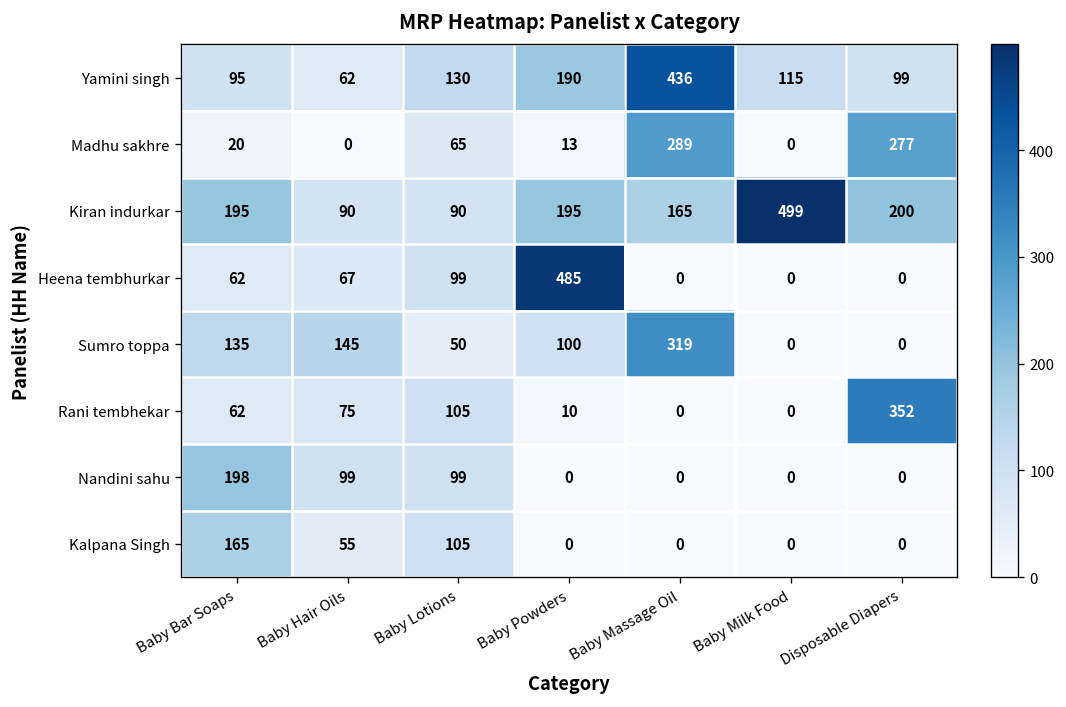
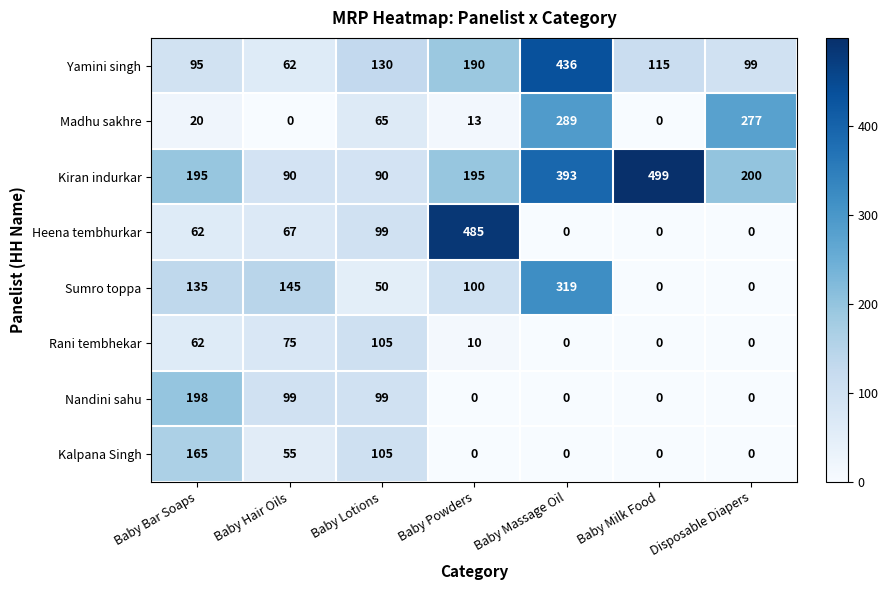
  {
    "Yamini singh": {
      "Baby Bar Soaps": 95,
      "Baby Hair Oils": 62,
      "Baby Lotions": 130,
      "Baby Powders": 190,
      "Baby Massage Oil": 436,
      "Baby Milk Food": 115,
      "Disposable Diapers": 99
    },
    "Madhu sakhre": {
      "Baby Bar Soaps": 20,
      "Baby Hair Oils": 0,
      "Baby Lotions": 65,
      "Baby Powders": 13,
      "Baby Massage Oil": 289,
      "Baby Milk Food": 0,
      "Disposable Diapers": 277
    },
    "Kiran indurkar": {
      "Baby Bar Soaps": 195,
      "Baby Hair Oils": 90,
      "Baby Lotions": 90,
      "Baby Powders": 195,
-     "Baby Massage Oil": 165,
+     "Baby Massage Oil": 393,
      "Baby Milk Food": 499,
      "Disposable Diapers": 200
    },
    "Heena tembhurkar": {
      "Baby Bar Soaps": 62,
      "Baby Hair Oils": 67,
      "Baby Lotions": 99,
      "Baby Powders": 485,
      "Baby Massage Oil": 0,
      "Baby Milk Food": 0,
      "Disposable Diapers": 0
    },
    "Sumro toppa": {
      "Baby Bar Soaps": 135,
      "Baby Hair Oils": 145,
      "Baby Lotions": 50,
      "Baby Powders": 100,
      "Baby Massage Oil": 319,
      "Baby Milk Food": 0,
      "Disposable Diapers": 0
    },
    "Rani tembhekar": {
      "Baby Bar Soaps": 62,
      "Baby Hair Oils": 75,
      "Baby Lotions": 105,
      "Baby Powders": 10,
      "Baby Massage Oil": 0,
      "Baby Milk Food": 0,
-     "Disposable Diapers": 352
+     "Disposable Diapers": 0
    },
    "Nandini sahu": {
      "Baby Bar Soaps": 198,
      "Baby Hair Oils": 99,
      "Baby Lotions": 99,
      "Baby Powders": 0,
      "Baby Massage Oil": 0,
      "Baby Milk Food": 0,
      "Disposable Diapers": 0
    },
    "Kalpana Singh": {
      "Baby Bar Soaps": 165,
      "Baby Hair Oils": 55,
      "Baby Lotions": 105,
      "Baby Powders": 0,
      "Baby Massage Oil": 0,
      "Baby Milk Food": 0,
      "Disposable Diapers": 0
    }
  }
